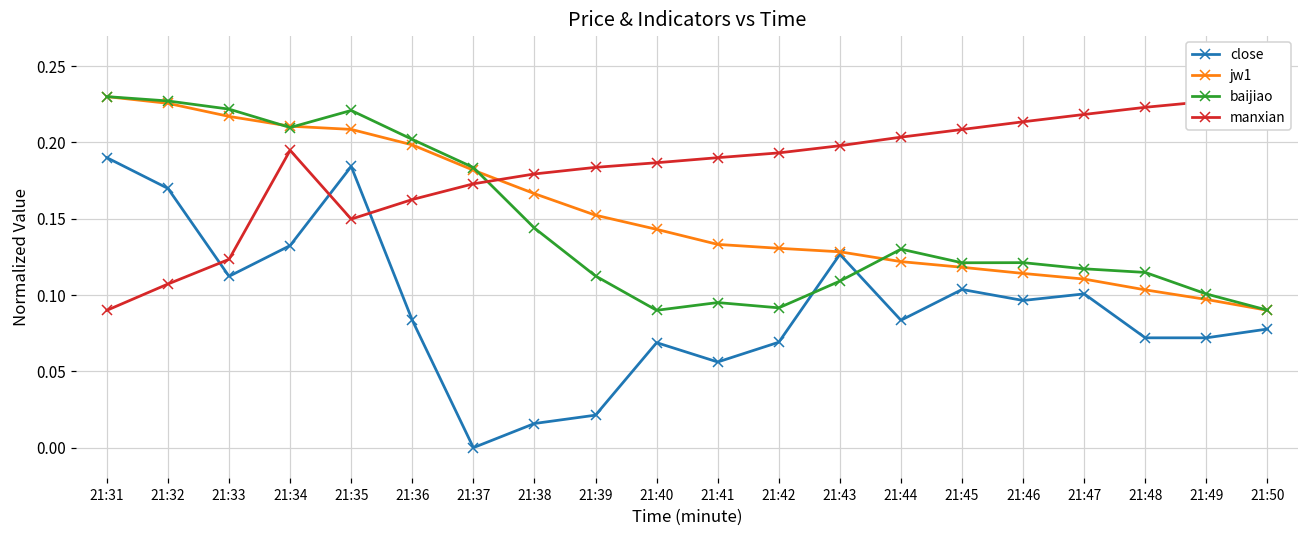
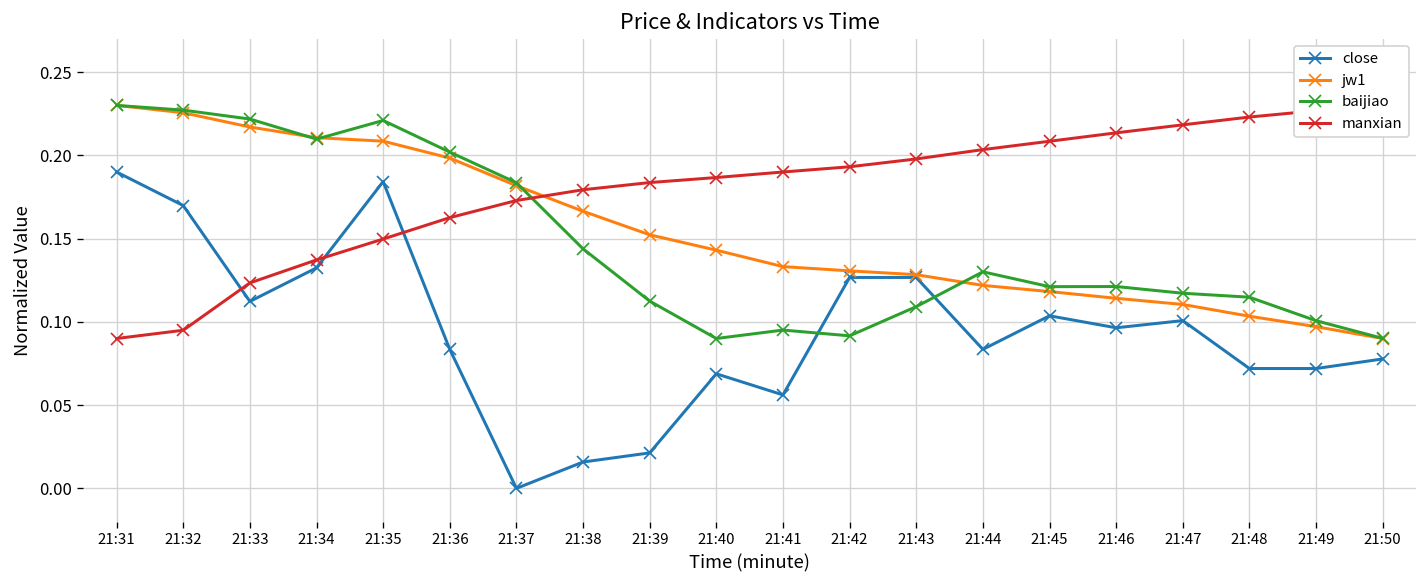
  {
    "close": {
      "21:31": 0.190,
      "21:32": 0.170,
      "21:33": 0.112,
      "21:34": 0.132,
      "21:35": 0.184,
      "21:36": 0.083,
      "21:37": 0.000,
      "21:38": 0.016,
      "21:39": 0.021,
      "21:40": 0.069,
      "21:41": 0.056,
-     "21:42": 0.069,
+     "21:42": 0.127,
      "21:44": 0.083,
      "21:45": 0.104,
      "21:46": 0.096,
      "21:47": 0.101,
      "21:48": 0.072,
      "21:49": 0.072,
      "21:50": 0.078
    },
    "jw1": {
      "21:33": 0.217,
      "21:35": 0.209,
      "21:36": 0.198,
      "21:38": 0.166,
      "21:39": 0.152,
      "21:40": 0.143,
      "21:41": 0.133,
      "21:42": 0.131,
      "21:44": 0.122,
      "21:45": 0.118,
      "21:46": 0.114,
      "21:47": 0.110,
      "21:48": 0.103,
      "21:49": 0.097
    },
    "baijiao": {
      "21:33": 0.222,
      "21:35": 0.221,
      "21:36": 0.202,
      "21:38": 0.144,
      "21:39": 0.112,
      "21:40": 0.090,
      "21:41": 0.095,
      "21:42": 0.092,
      "21:43": 0.109,
      "21:44": 0.130,
      "21:45": 0.121,
      "21:46": 0.121,
      "21:47": 0.117,
      "21:48": 0.115,
      "21:49": 0.101
    },
    "manxian": {
      "21:31": 0.090,
-     "21:32": 0.107,
+     "21:32": 0.095,
      "21:33": 0.123,
-     "21:34": 0.195,
+     "21:34": 0.137,
      "21:35": 0.150,
      "21:36": 0.163,
      "21:37": 0.173,
      "21:38": 0.179,
      "21:39": 0.184,
      "21:40": 0.187,
      "21:41": 0.190,
      "21:42": 0.193,
      "21:43": 0.198,
      "21:44": 0.203,
      "21:45": 0.208,
      "21:46": 0.214,
      "21:47": 0.218,
      "21:48": 0.223
    }
  }
